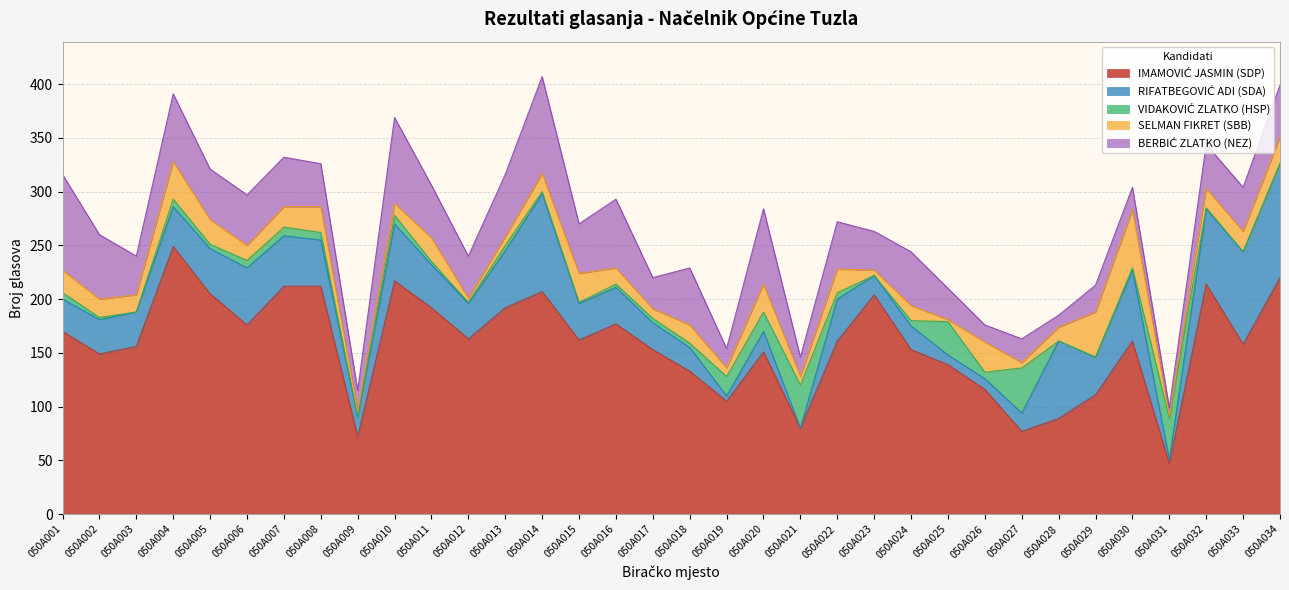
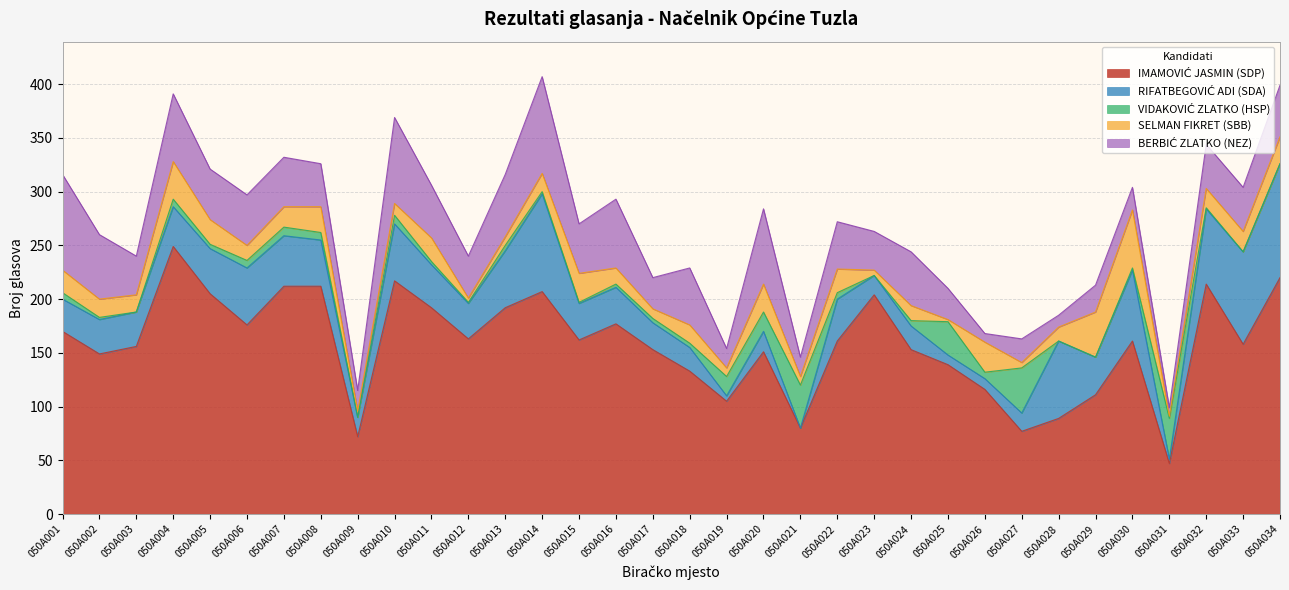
  {
    "IMAMOVIĆ JASMIN (SDP)": {
      "050A001": 170,
      "050A002": 149,
      "050A003": 156,
      "050A004": 249,
      "050A005": 205,
      "050A006": 176,
      "050A007": 212,
      "050A008": 212,
      "050A009": 72,
      "050A010": 217,
      "050A011": 192,
      "050A012": 163,
      "050A013": 192,
      "050A014": 207,
      "050A015": 162,
      "050A016": 177,
      "050A017": 153,
      "050A018": 133,
      "050A019": 105,
      "050A020": 151,
      "050A022": 161,
      "050A023": 204,
      "050A024": 153,
      "050A025": 139,
      "050A026": 116,
      "050A027": 77,
      "050A028": 89,
      "050A029": 111,
      "050A030": 161,
      "050A031": 47,
      "050A032": 214,
      "050A033": 158,
      "050A034": 220
    },
    "RIFATBEGOVIĆ ADI (SDA)": {
      "050A001": 30,
      "050A004": 37,
      "050A005": 42,
      "050A006": 53,
      "050A007": 47,
      "050A008": 43,
      "050A010": 53,
      "050A011": 40,
      "050A013": 53,
      "050A016": 34,
      "050A017": 25,
      "050A018": 22,
      "050A019": 5,
      "050A020": 19,
      "050A022": 39,
      "050A024": 22,
      "050A025": 9,
      "050A026": 10,
      "050A027": 17,
      "050A031": 4
    },
    "VIDAKOVIĆ ZLATKO (HSP)": {
      "050A001": 6,
      "050A004": 7,
      "050A005": 4,
      "050A006": 7,
      "050A007": 8,
      "050A008": 7,
      "050A010": 8,
      "050A011": 3,
      "050A013": 5,
      "050A016": 3,
      "050A017": 4,
      "050A018": 4,
      "050A019": 18,
      "050A020": 18,
      "050A021": 40,
      "050A022": 6,
      "050A024": 5,
      "050A026": 6,
      "050A027": 42
    },
    "SELMAN FIKRET (SBB)": {
      "050A001": 21,
      "050A002": 17,
      "050A003": 16,
      "050A004": 35,
      "050A005": 23,
      "050A006": 14,
      "050A007": 19,
      "050A008": 24,
      "050A009": 6,
      "050A010": 11,
      "050A011": 22,
      "050A012": 4,
      "050A013": 8,
      "050A014": 17,
      "050A015": 27,
      "050A016": 15,
      "050A017": 9,
      "050A018": 17,
      "050A019": 8,
      "050A020": 26,
      "050A021": 8,
      "050A022": 22,
      "050A023": 5,
      "050A024": 14,
      "050A026": 28,
      "050A027": 5,
      "050A028": 13,
      "050A029": 42,
      "050A030": 54,
      "050A032": 18,
      "050A033": 19,
      "050A034": 25
    },
    "BERBIĆ ZLATKO (NEZ)": {
      "050A001": 89,
      "050A002": 60,
      "050A003": 36,
      "050A004": 63,
      "050A005": 47,
      "050A006": 47,
      "050A007": 46,
      "050A008": 40,
      "050A009": 19,
      "050A010": 80,
      "050A011": 49,
      "050A012": 39,
      "050A013": 58,
      "050A014": 90,
      "050A015": 46,
      "050A016": 64,
      "050A017": 29,
      "050A018": 53,
      "050A019": 18,
      "050A020": 70,
      "050A021": 18,
      "050A022": 44,
      "050A023": 36,
      "050A024": 50,
      "050A025": 29,
-     "050A026": 16,
+     "050A026": 8,
      "050A027": 22,
      "050A028": 11,
      "050A029": 25,
      "050A030": 21,
      "050A031": 8,
      "050A033": 41,
      "050A034": 48
    }
  }
